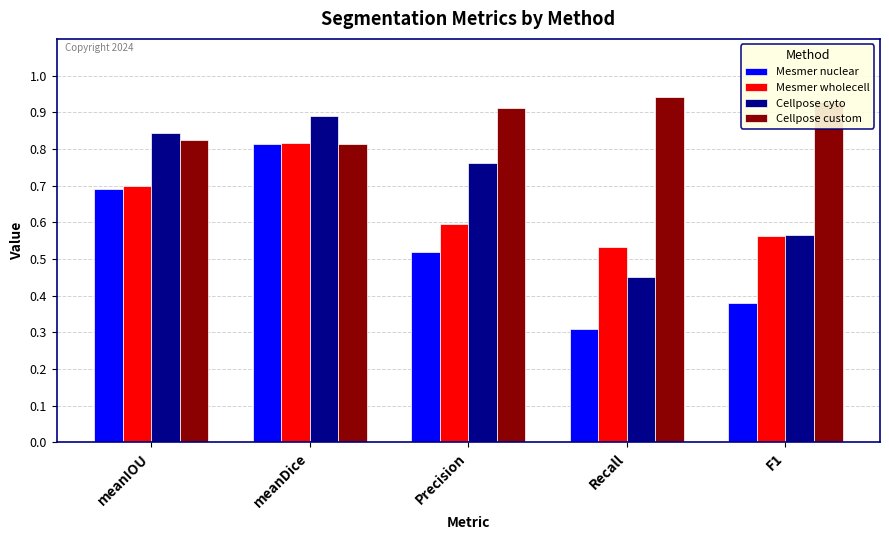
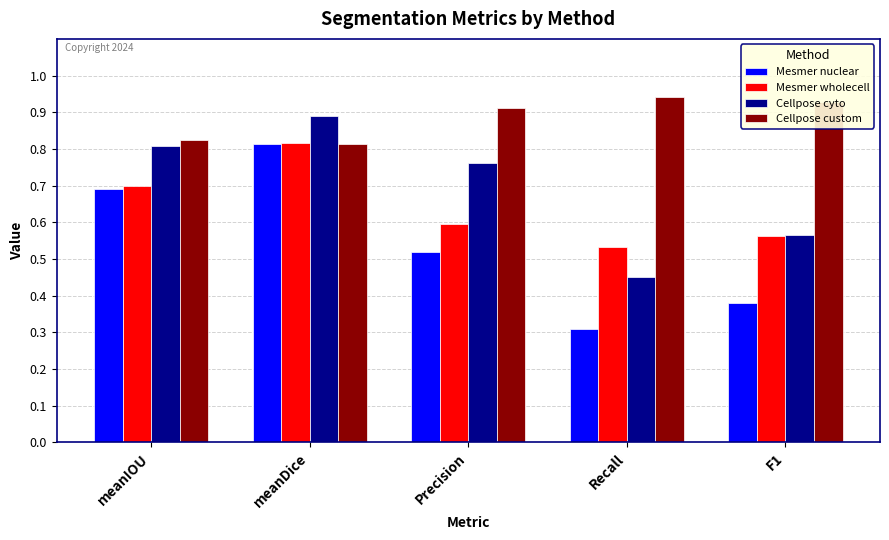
  {
    "Mesmer nuclear": {
      "meanIOU": 0.69,
      "meanDice": 0.81,
      "Precision": 0.52,
      "Recall": 0.31,
      "F1": 0.38
    },
    "Mesmer wholecell": {
      "meanIOU": 0.70,
      "meanDice": 0.82,
      "Precision": 0.60,
      "Recall": 0.53,
      "F1": 0.56
    },
    "Cellpose cyto": {
-     "meanIOU": 0.84,
+     "meanIOU": 0.81,
      "meanDice": 0.89,
      "Precision": 0.76,
      "Recall": 0.45,
      "F1": 0.57
    },
    "Cellpose custom": {
      "meanIOU": 0.82,
      "meanDice": 0.81,
      "Precision": 0.91,
      "Recall": 0.94
    }
  }
